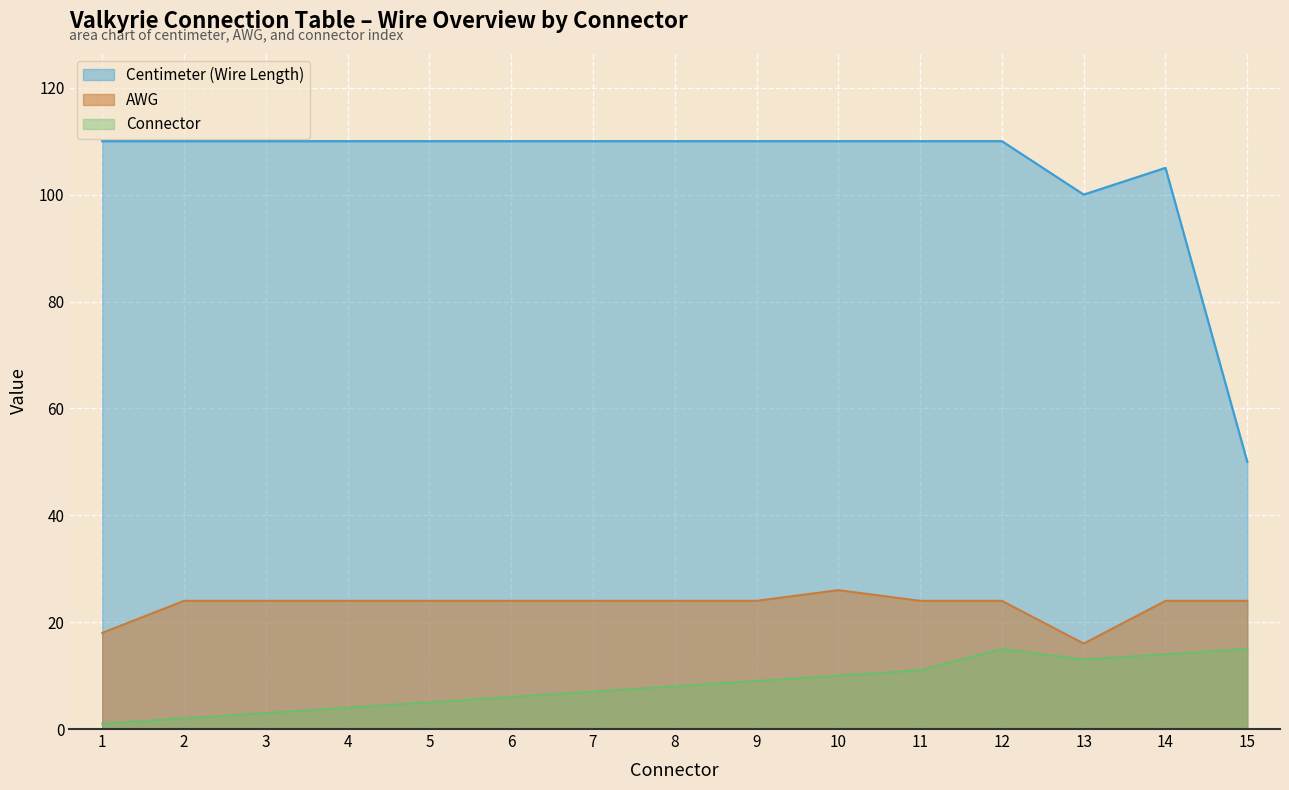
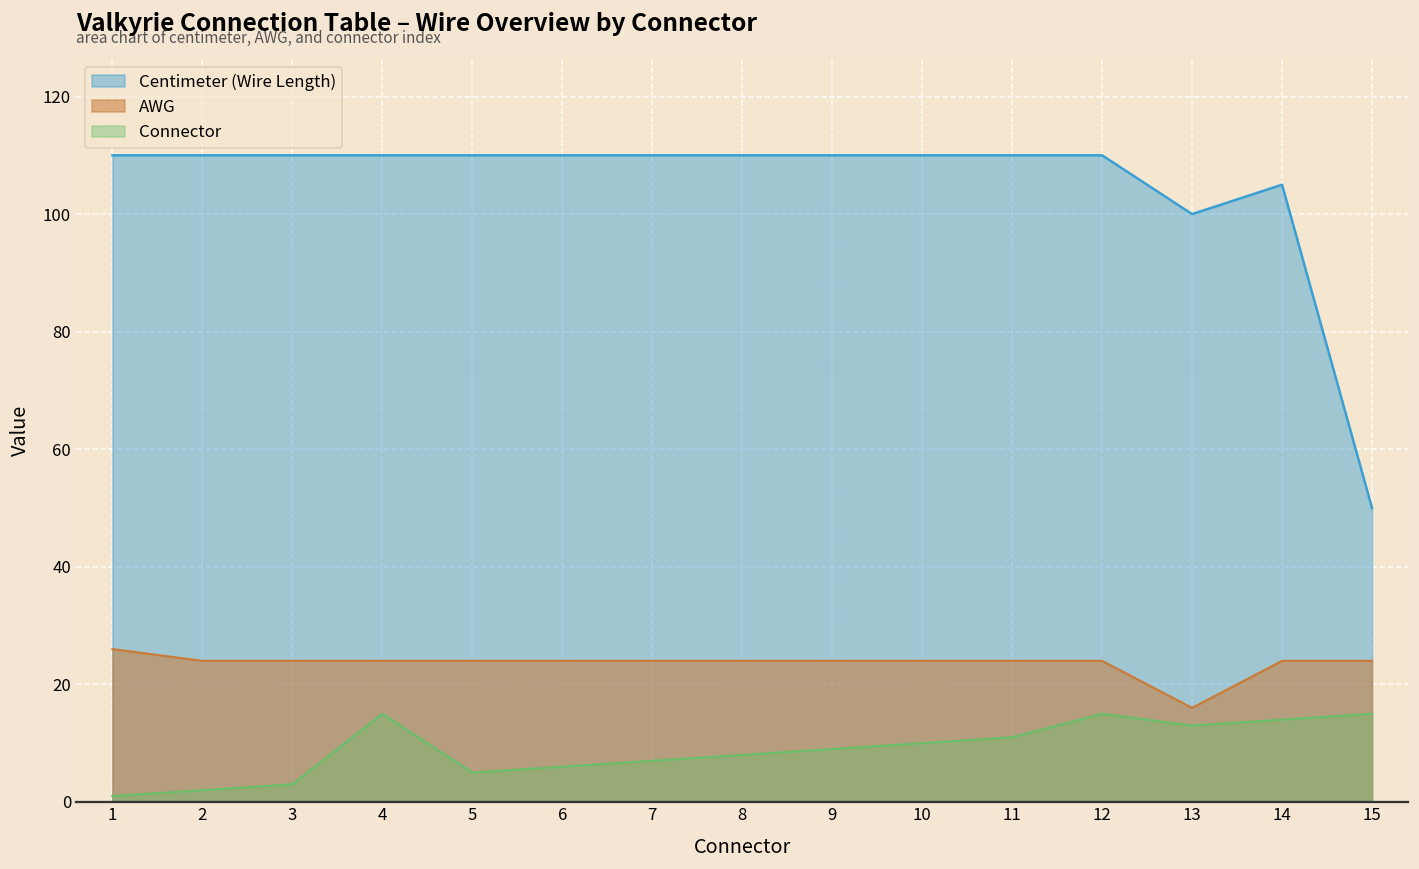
  {
    "Centimeter (Wire Length)": {
      "1": 110,
      "2": 110,
      "3": 110,
      "4": 110,
      "5": 110,
      "6": 110,
      "7": 110,
      "8": 110,
      "9": 110,
      "10": 110,
      "11": 110,
      "12": 110,
      "13": 100,
      "14": 105,
      "15": 50
    },
    "AWG": {
-     "1": 18,
+     "1": 26,
      "2": 24,
      "3": 24,
      "4": 24,
      "5": 24,
      "6": 24,
      "7": 24,
      "8": 24,
      "9": 24,
-     "10": 26,
+     "10": 24,
      "11": 24,
      "12": 24,
      "13": 16,
      "14": 24,
      "15": 24
    },
    "Connector": {
      "1": 1,
      "2": 2,
      "3": 3,
-     "4": 4,
+     "4": 15,
      "5": 5,
      "6": 6,
      "7": 7,
      "8": 8,
      "9": 9,
      "10": 10,
      "11": 11,
      "12": 15,
      "13": 13,
      "14": 14,
      "15": 15
    }
  }
